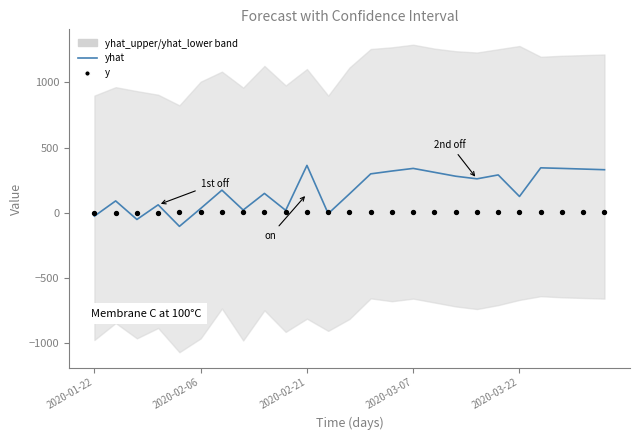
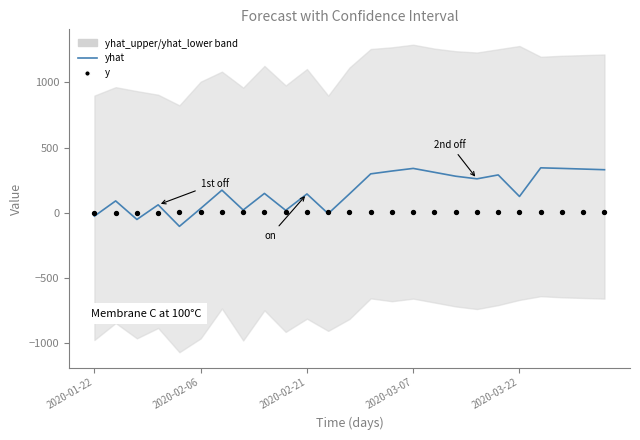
  {
    "yhat": {
      "2020-01-22": -30,
      "2020-02-06": 30,
-     "2020-02-21": 360,
+     "2020-02-21": 140,
      "2020-03-07": 340,
      "2020-03-22": 120
    }
  }
